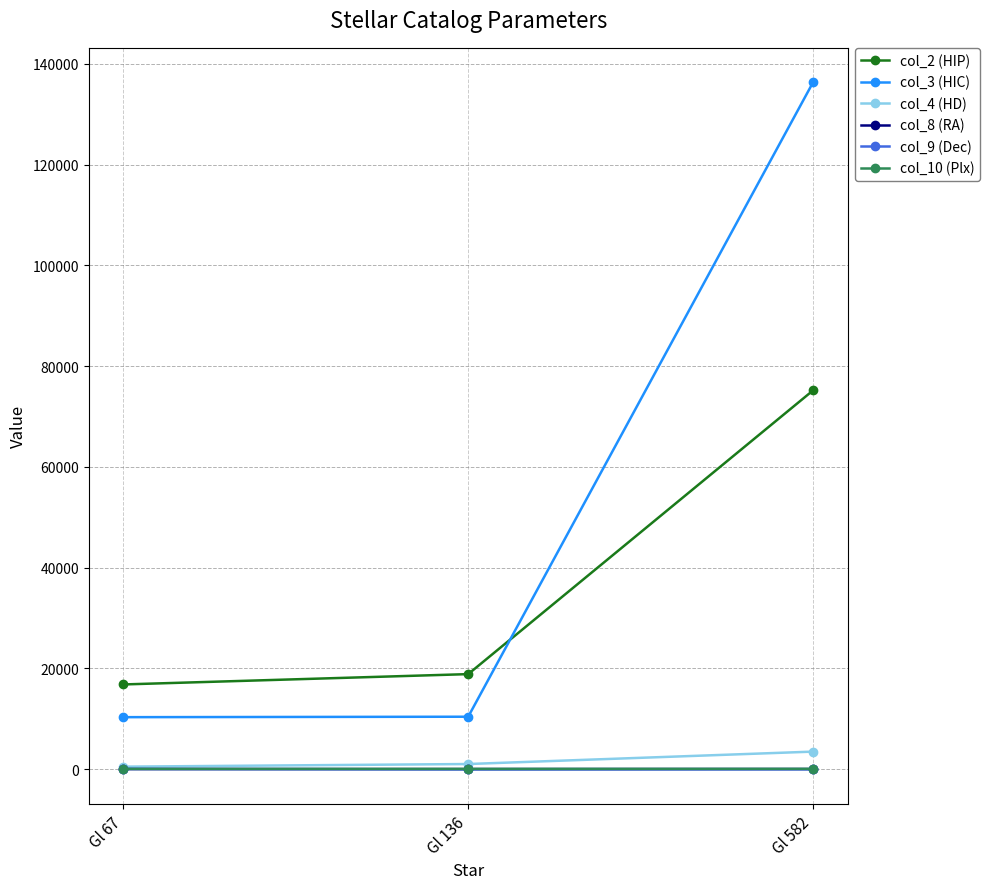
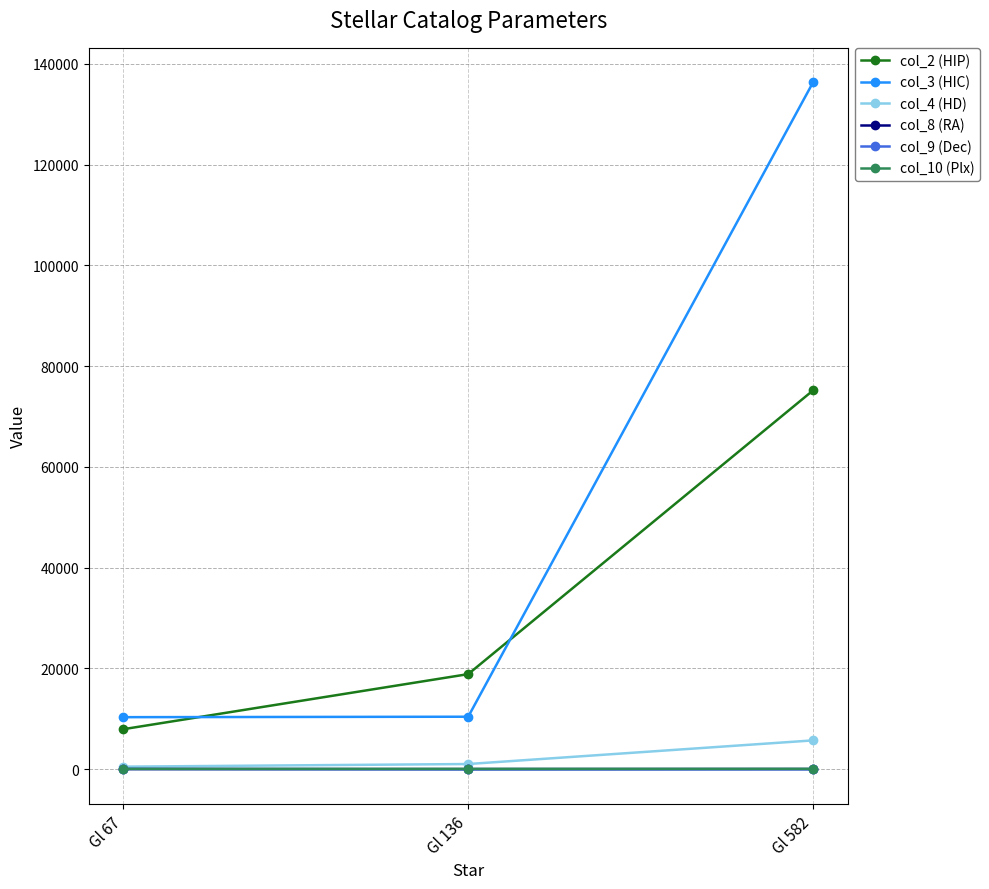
  {
    "col_2 (HIP)": {
-     "Gl 67": 17000,
+     "Gl 67": 8000,
      "Gl 136": 19000,
      "Gl 582": 75000
    },
    "col_3 (HIC)": {
      "Gl 67": 10000,
      "Gl 136": 10000,
      "Gl 582": 136000
    },
    "col_4 (HD)": {
      "Gl 136": 1000,
-     "Gl 582": 3000
+     "Gl 582": 6000
    },
    "col_10 (Plx)": {
      "Gl 136": 0,
      "Gl 582": 0
    }
  }
